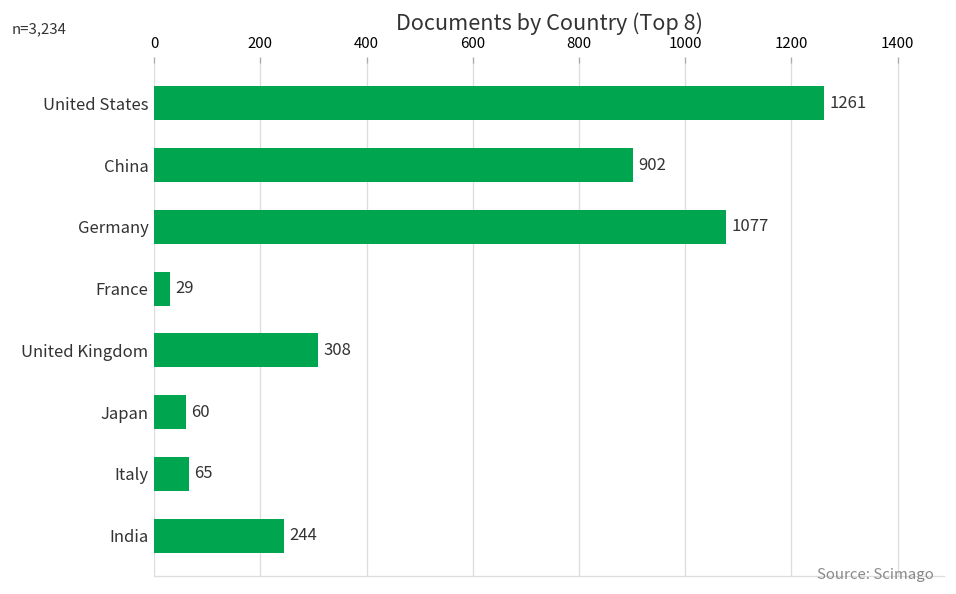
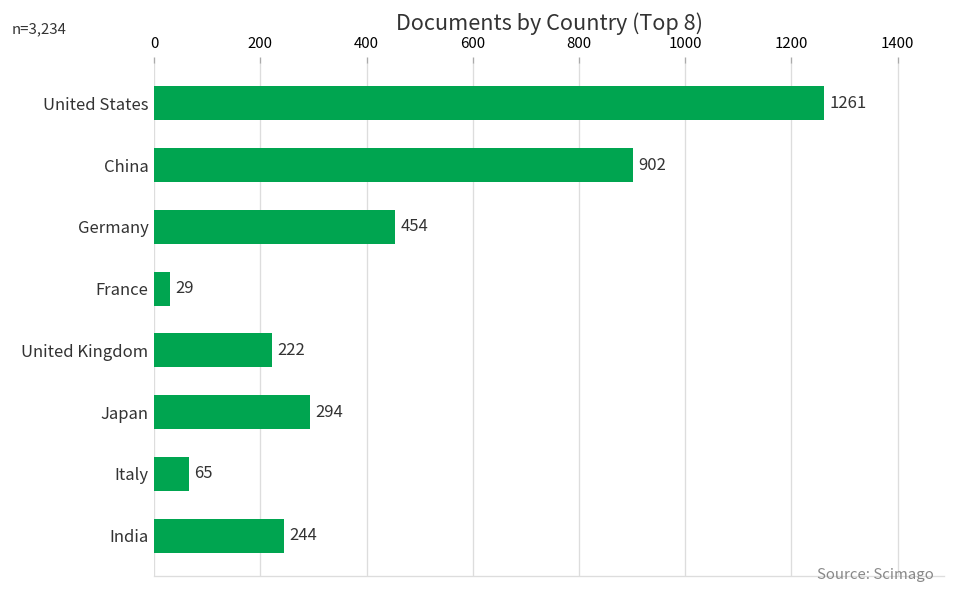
  {
    "United States": 1261,
    "China": 902,
-   "Germany": 1077,
+   "Germany": 454,
    "France": 29,
-   "United Kingdom": 308,
-   "Japan": 60,
+   "United Kingdom": 222,
+   "Japan": 294,
    "Italy": 65,
    "India": 244
  }
